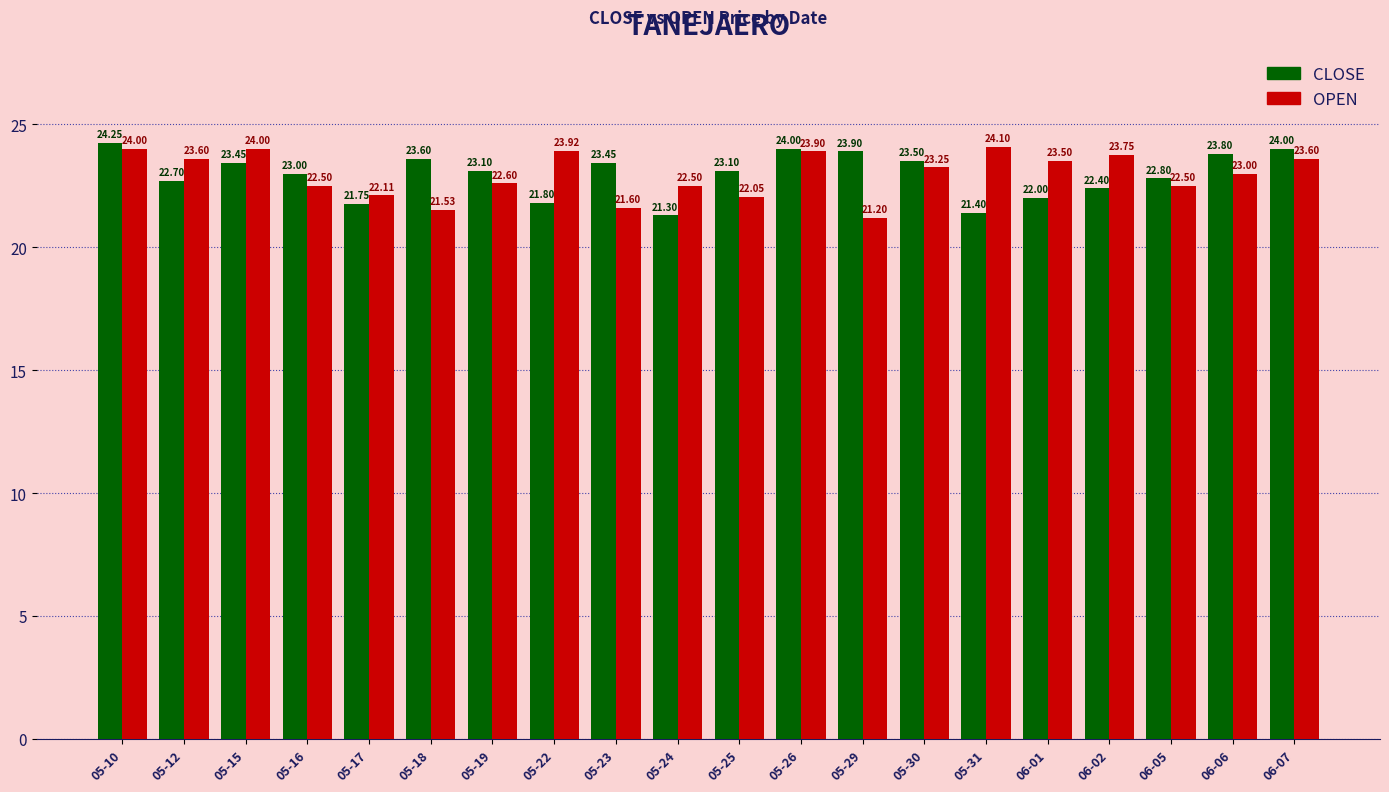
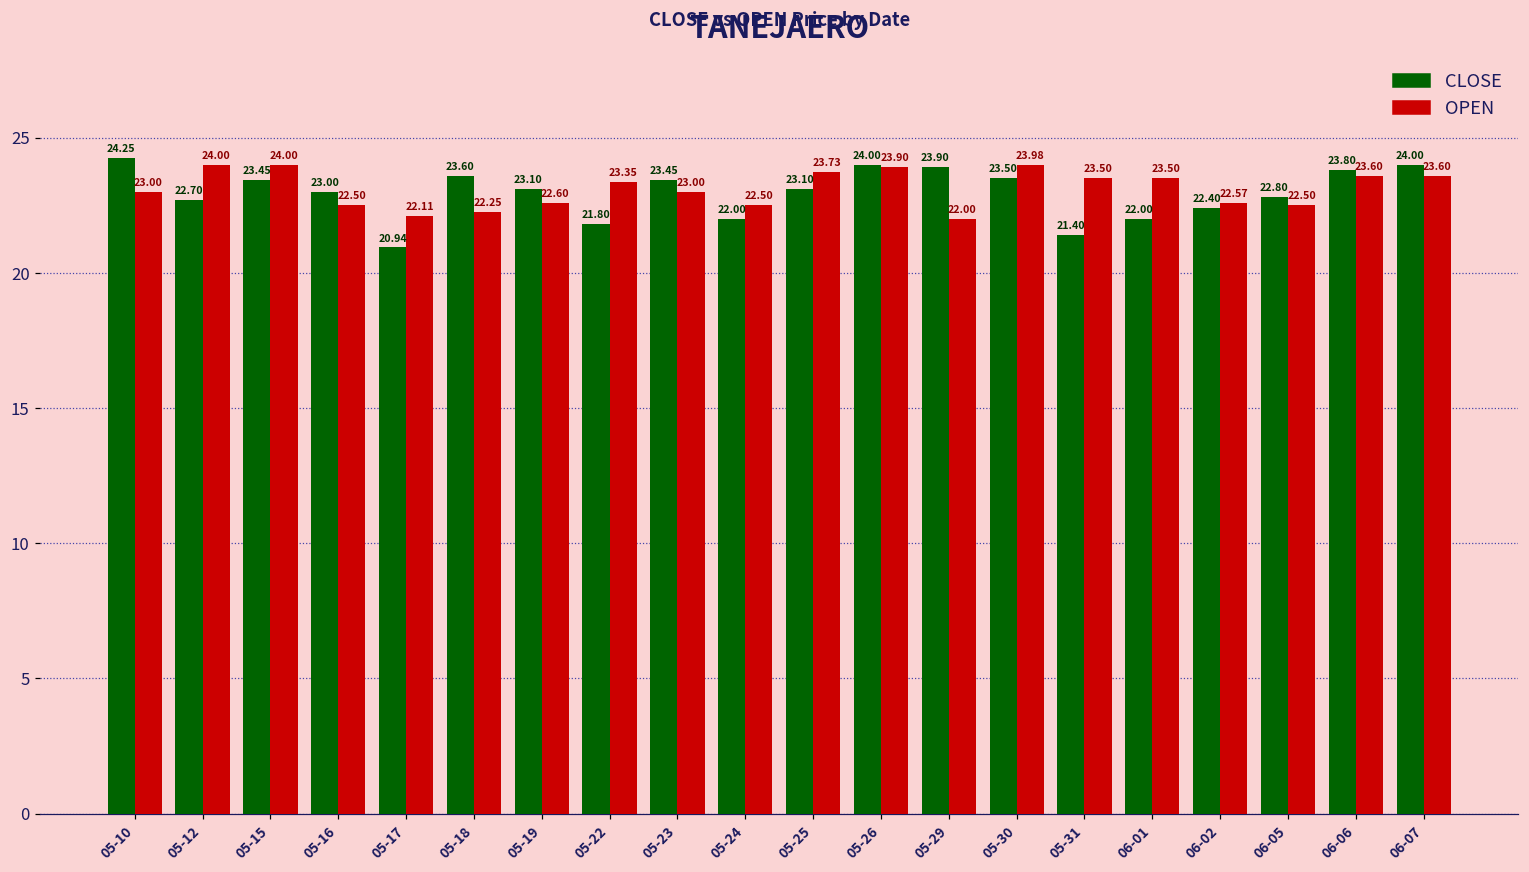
  {
    "CLOSE": {
      "05-10": 24.25,
      "05-12": 22.70,
      "05-15": 23.45,
      "05-16": 23.00,
-     "05-17": 21.75,
+     "05-17": 20.94,
      "05-18": 23.60,
      "05-19": 23.10,
      "05-22": 21.80,
      "05-23": 23.45,
-     "05-24": 21.30,
+     "05-24": 22.00,
      "05-25": 23.10,
      "05-26": 24.00,
      "05-29": 23.90,
      "05-30": 23.50,
      "05-31": 21.40,
      "06-01": 22.00,
      "06-02": 22.40,
      "06-05": 22.80,
      "06-06": 23.80,
      "06-07": 24.00
    },
    "OPEN": {
-     "05-10": 24.00,
-     "05-12": 23.60,
+     "05-10": 23.00,
+     "05-12": 24.00,
      "05-15": 24.00,
      "05-16": 22.50,
      "05-17": 22.11,
-     "05-18": 21.53,
+     "05-18": 22.25,
      "05-19": 22.60,
-     "05-22": 23.92,
-     "05-23": 21.60,
+     "05-22": 23.35,
+     "05-23": 23.00,
      "05-24": 22.50,
-     "05-25": 22.05,
+     "05-25": 23.73,
      "05-26": 23.90,
-     "05-29": 21.20,
-     "05-30": 23.25,
-     "05-31": 24.10,
+     "05-29": 22.00,
+     "05-30": 23.98,
+     "05-31": 23.50,
      "06-01": 23.50,
-     "06-02": 23.75,
+     "06-02": 22.57,
      "06-05": 22.50,
-     "06-06": 23.00,
+     "06-06": 23.60,
      "06-07": 23.60
    }
  }
